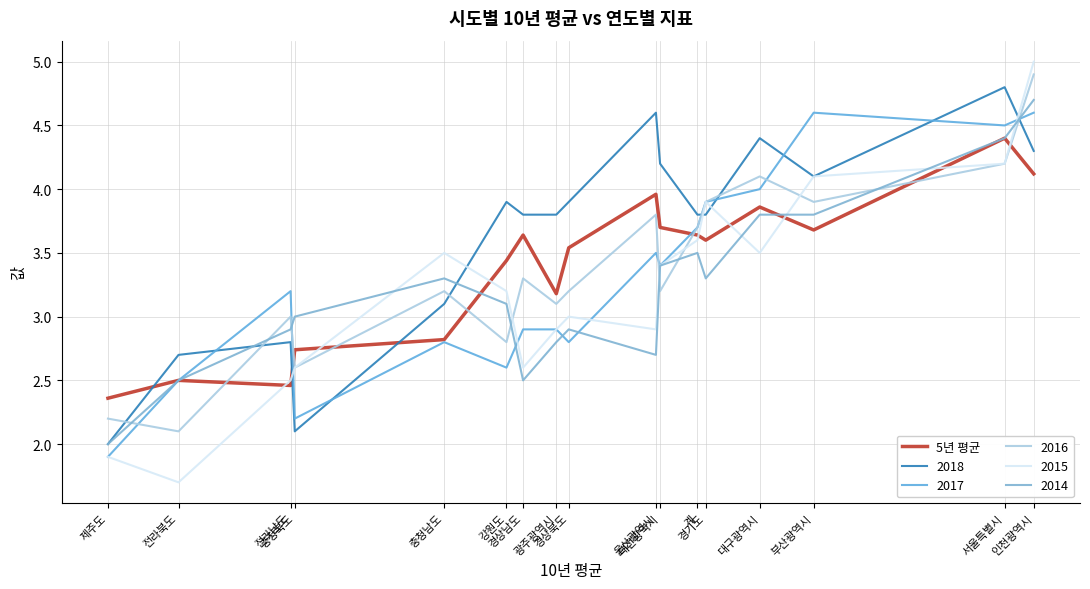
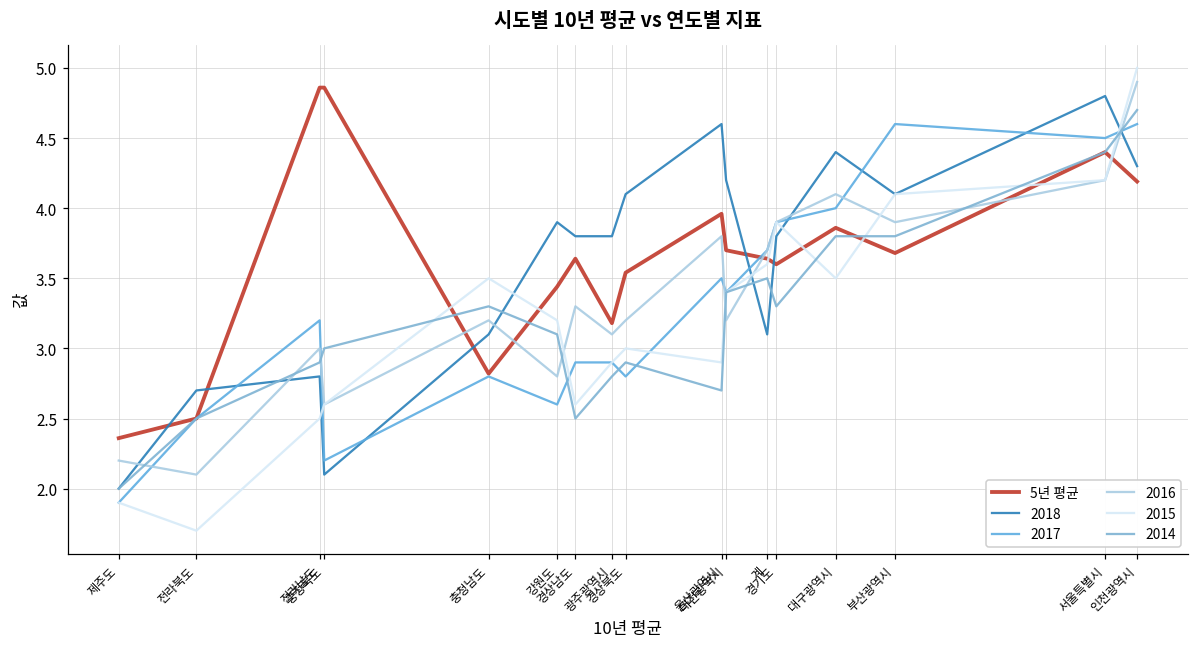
  {
    "5년 평균": {
      "제주도": 2.36,
-     "전라남도": 2.46,
-     "충청북도": 2.74,
+     "전라남도": 4.86,
+     "충청북도": 4.86,
      "강원도": 3.44,
      "경상남도": 3.64,
      "광주광역시": 3.18,
      "경상북도": 3.54,
      "울산광역시": 3.96,
      "대전광역시": 3.70,
      "계": 3.64,
      "경기도": 3.60,
      "대구광역시": 3.86,
      "부산광역시": 3.68,
-     "인천광역시": 4.12
+     "인천광역시": 4.19
    },
    "2018": {
      "전라북도": 2.7,
      "전라남도": 2.8,
      "충청북도": 2.1,
      "충청남도": 3.1,
      "강원도": 3.9,
      "경상남도": 3.8,
      "광주광역시": 3.8,
-     "경상북도": 3.9,
+     "경상북도": 4.1,
      "울산광역시": 4.6,
      "대전광역시": 4.2,
-     "계": 3.8,
+     "계": 3.1,
      "경기도": 3.8,
      "대구광역시": 4.4,
      "서울특별시": 4.8,
      "인천광역시": 4.3
    }
  }
